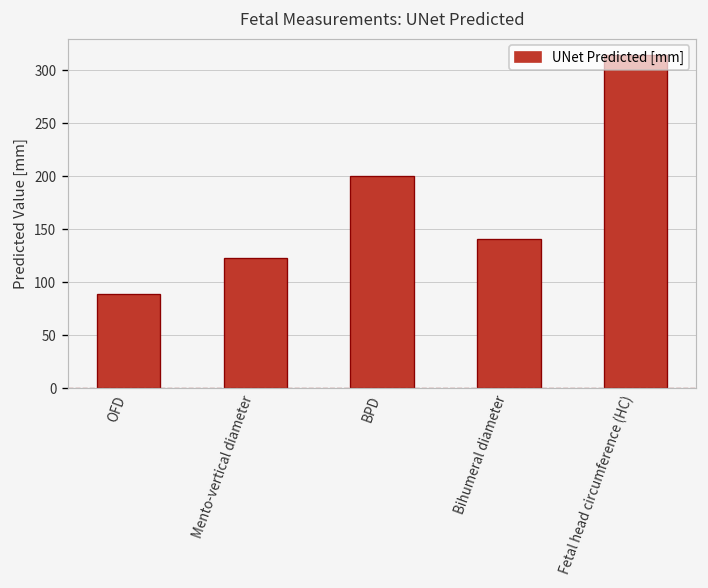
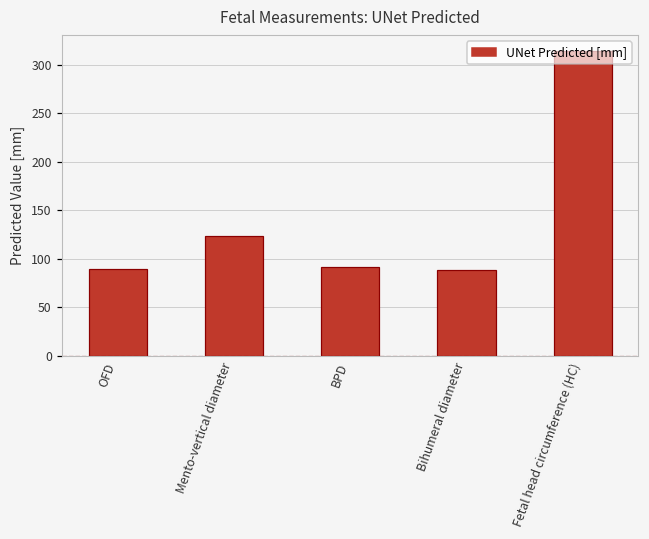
  {
    "OFD": 90,
    "Mento-vertical diameter": 120,
-   "BPD": 200,
-   "Bihumeral diameter": 140
+   "BPD": 90,
+   "Bihumeral diameter": 90
  }
